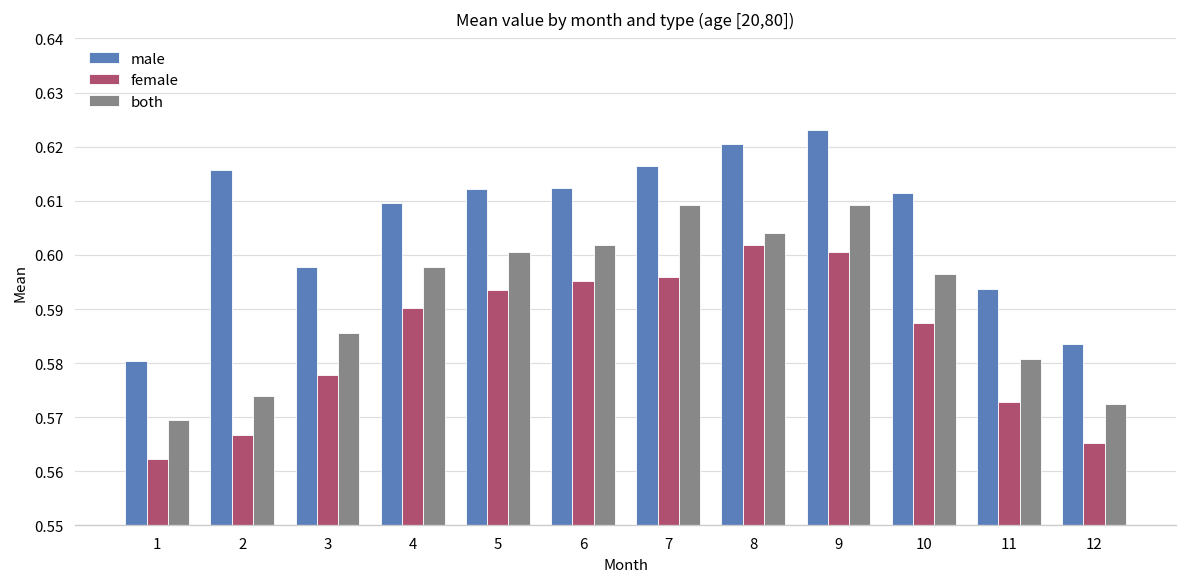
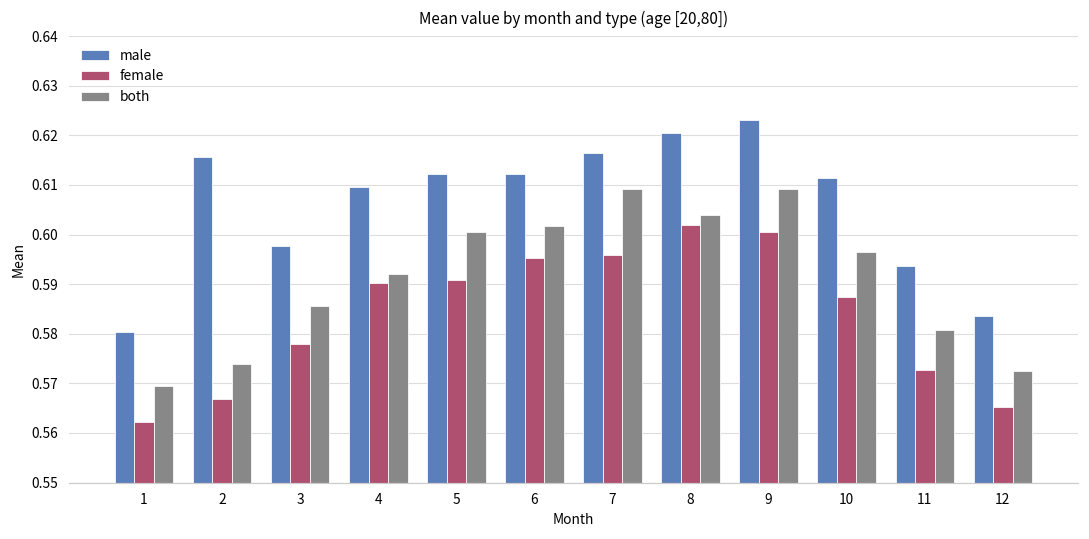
  {
    "male": {
      "1": 0.580,
      "2": 0.616,
      "3": 0.598,
      "4": 0.610,
      "5": 0.612,
      "6": 0.612,
      "7": 0.616,
      "8": 0.621,
      "9": 0.623,
      "10": 0.611,
      "11": 0.594,
      "12": 0.584
    },
    "female": {
      "1": 0.562,
      "2": 0.567,
      "3": 0.578,
      "4": 0.590,
-     "5": 0.593,
+     "5": 0.591,
      "6": 0.595,
      "7": 0.596,
      "8": 0.602,
      "9": 0.601,
      "10": 0.587,
      "11": 0.573,
      "12": 0.565
    },
    "both": {
      "1": 0.569,
      "2": 0.574,
      "3": 0.586,
-     "4": 0.598,
+     "4": 0.592,
      "5": 0.601,
      "6": 0.602,
      "7": 0.609,
      "8": 0.604,
      "9": 0.609,
      "10": 0.597,
      "11": 0.581,
      "12": 0.572
    }
  }
